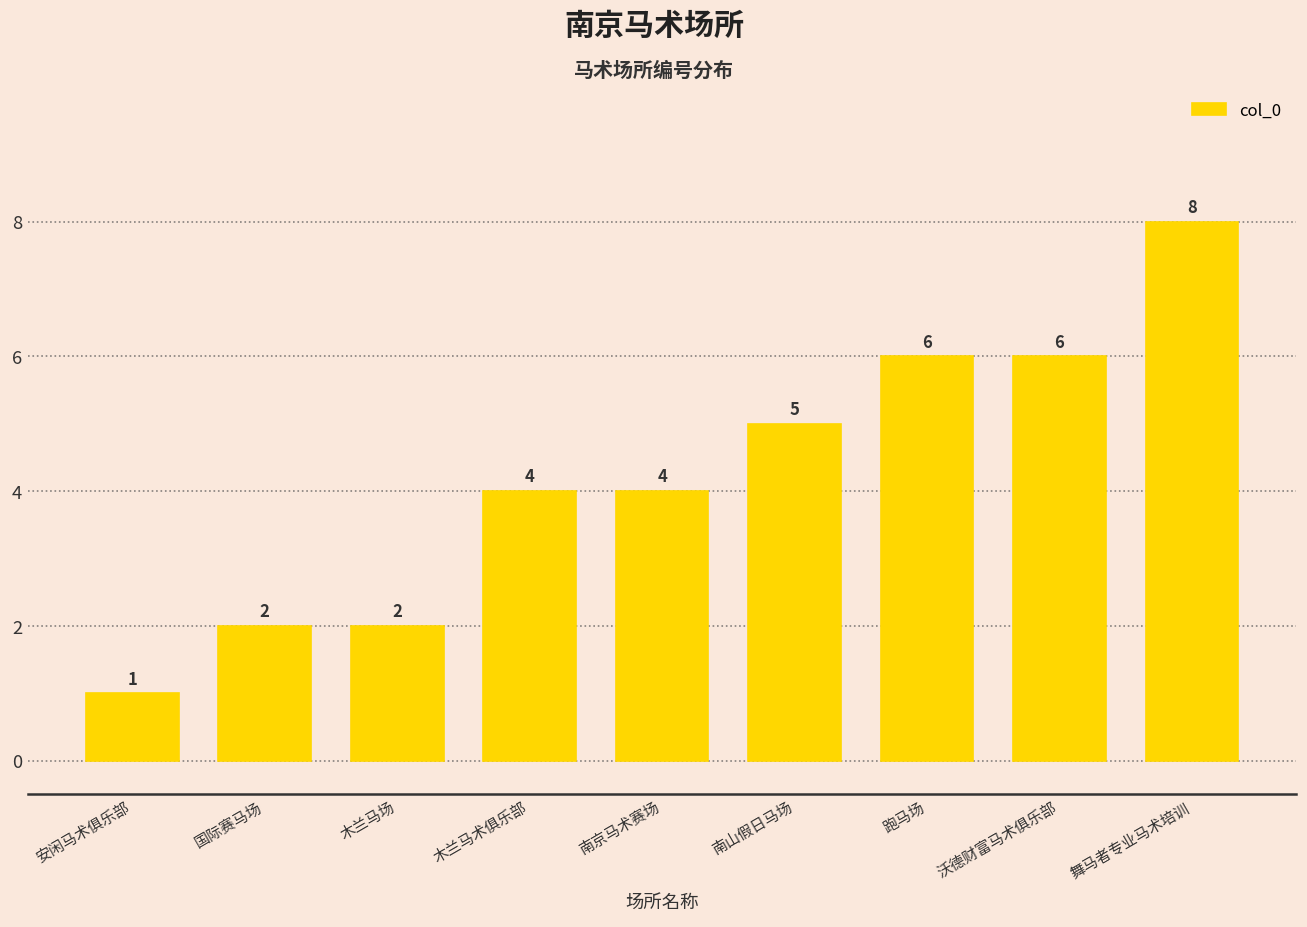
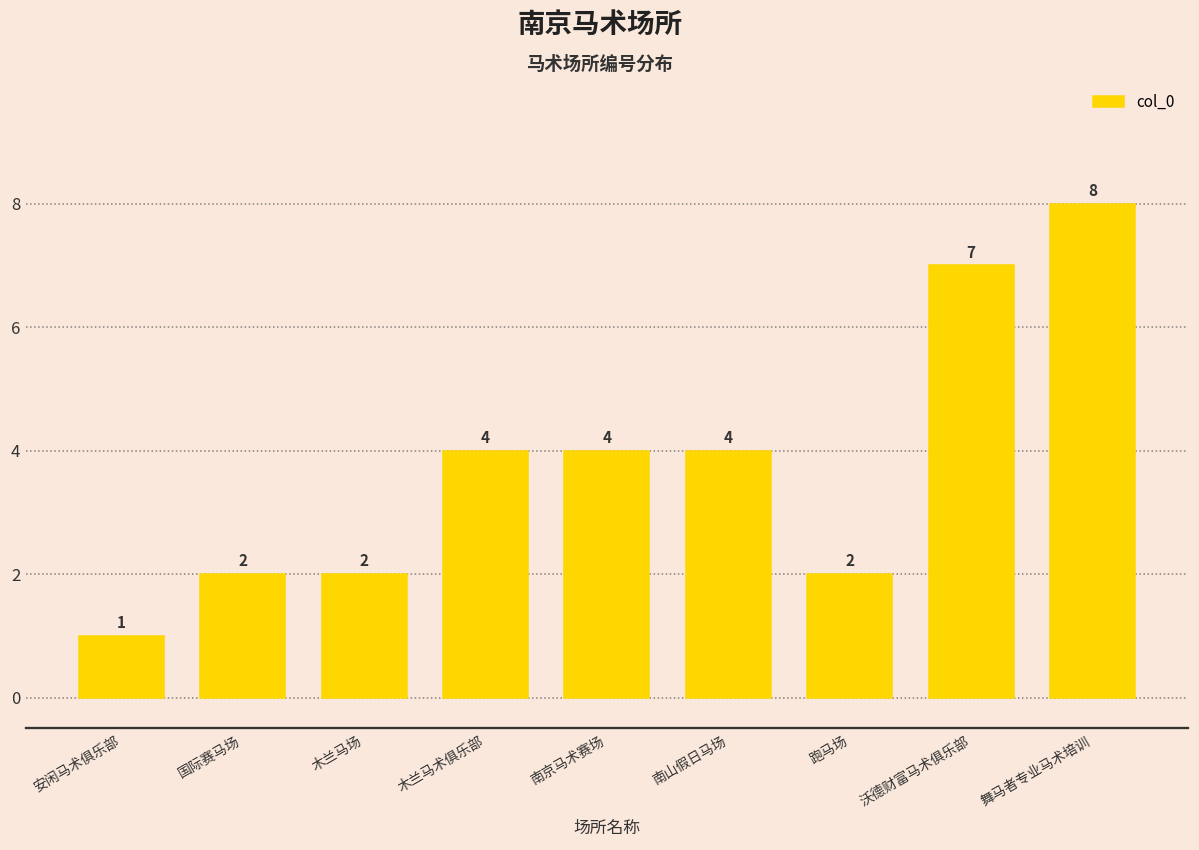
  {
    "安闲马术俱乐部": 1,
    "国际赛马场": 2,
    "木兰马场": 2,
    "木兰马术俱乐部": 4,
    "南京马术赛场": 4,
-   "南山假日马场": 5,
-   "跑马场": 6,
-   "沃德财富马术俱乐部": 6,
+   "南山假日马场": 4,
+   "跑马场": 2,
+   "沃德财富马术俱乐部": 7,
    "舞马者专业马术培训": 8
  }
